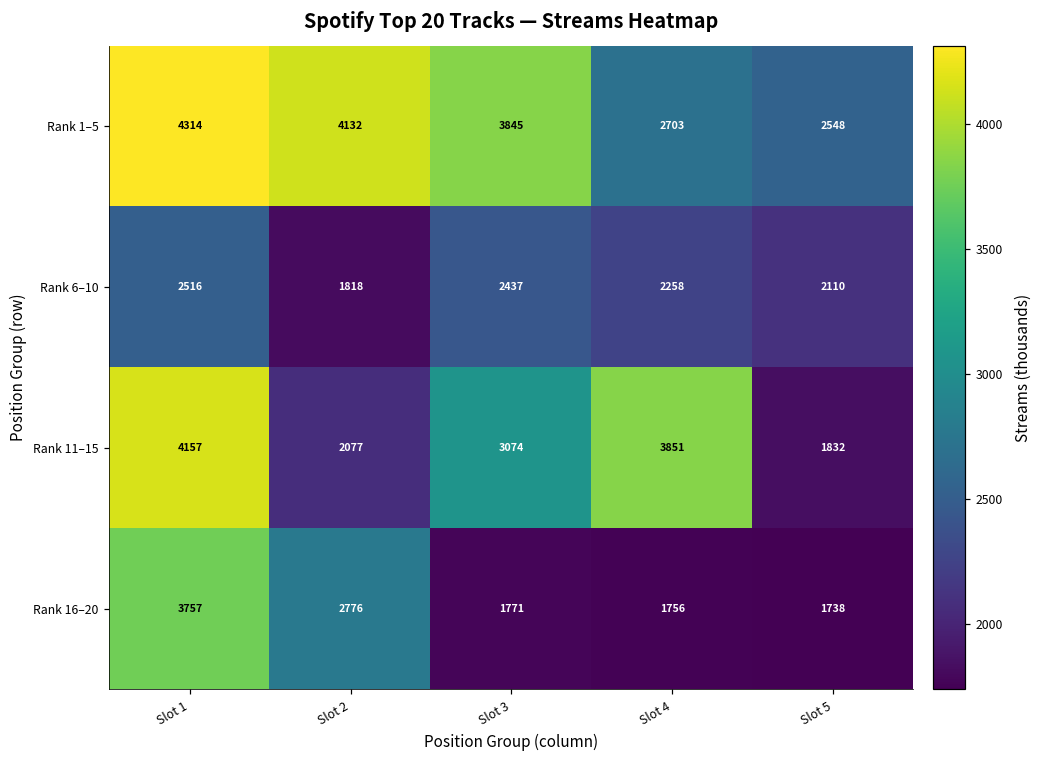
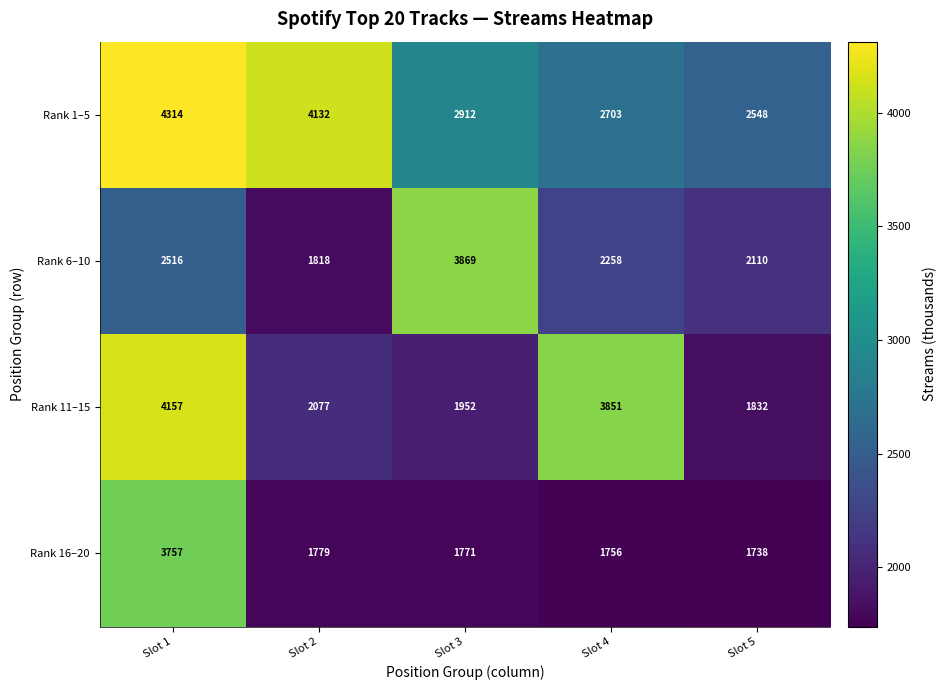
  {
    "Rank 1–5": {
      "Slot 1": 4314,
      "Slot 2": 4132,
-     "Slot 3": 3845,
+     "Slot 3": 2912,
      "Slot 4": 2703,
      "Slot 5": 2548
    },
    "Rank 6–10": {
      "Slot 1": 2516,
      "Slot 2": 1818,
-     "Slot 3": 2437,
+     "Slot 3": 3869,
      "Slot 4": 2258,
      "Slot 5": 2110
    },
    "Rank 11–15": {
      "Slot 1": 4157,
      "Slot 2": 2077,
-     "Slot 3": 3074,
+     "Slot 3": 1952,
      "Slot 4": 3851,
      "Slot 5": 1832
    },
    "Rank 16–20": {
      "Slot 1": 3757,
-     "Slot 2": 2776,
+     "Slot 2": 1779,
      "Slot 3": 1771,
      "Slot 4": 1756,
      "Slot 5": 1738
    }
  }
